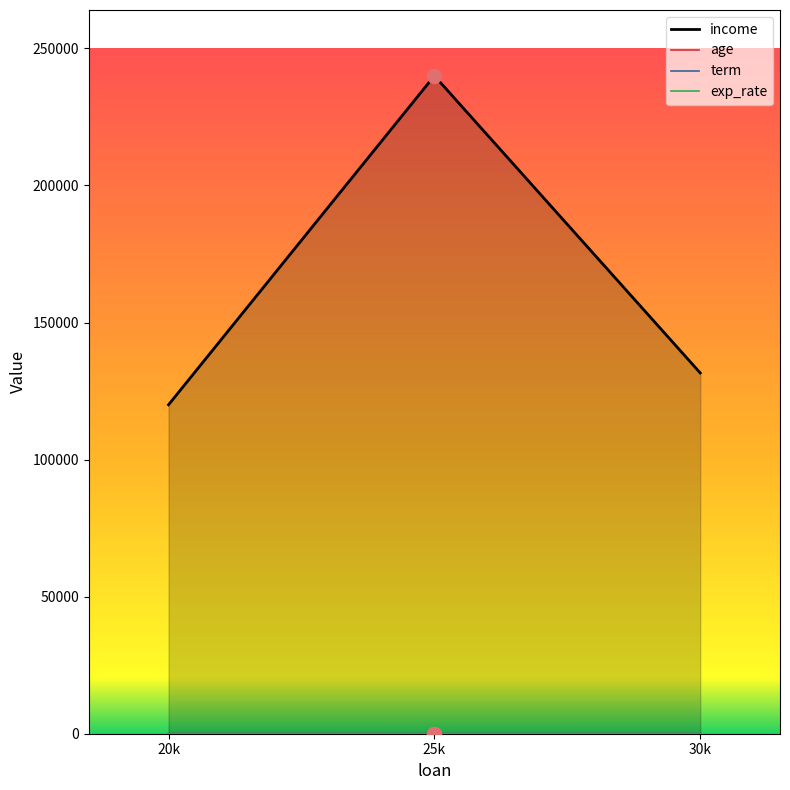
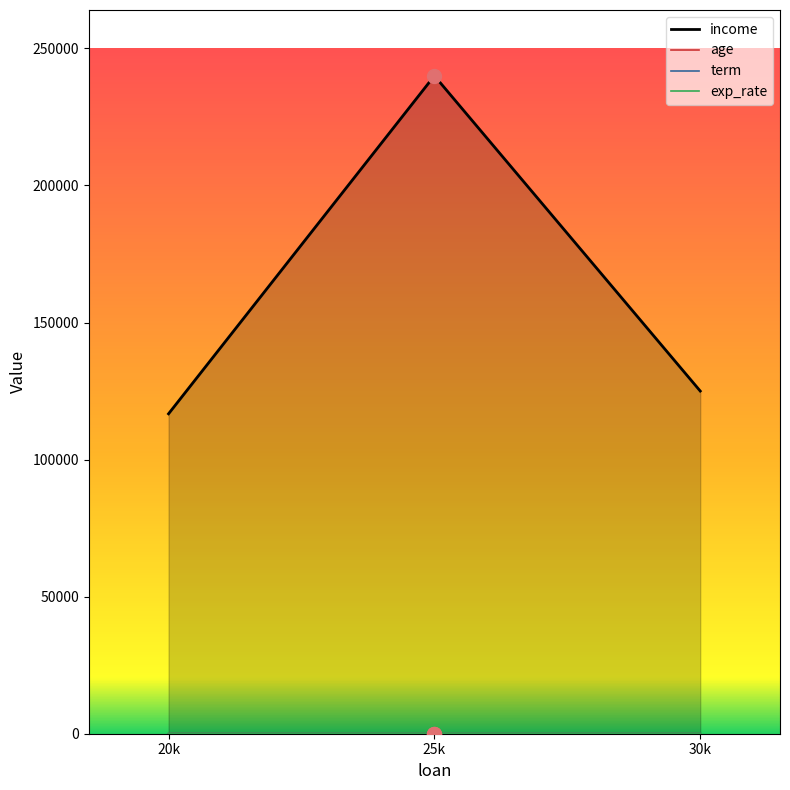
  {
    "income": {
-     "20k": 120000,
-     "30k": 132000
+     "20k": 117000,
+     "30k": 125000
    },
    "exp_rate": {
      "20k": 0,
      "30k": 0
    }
  }
